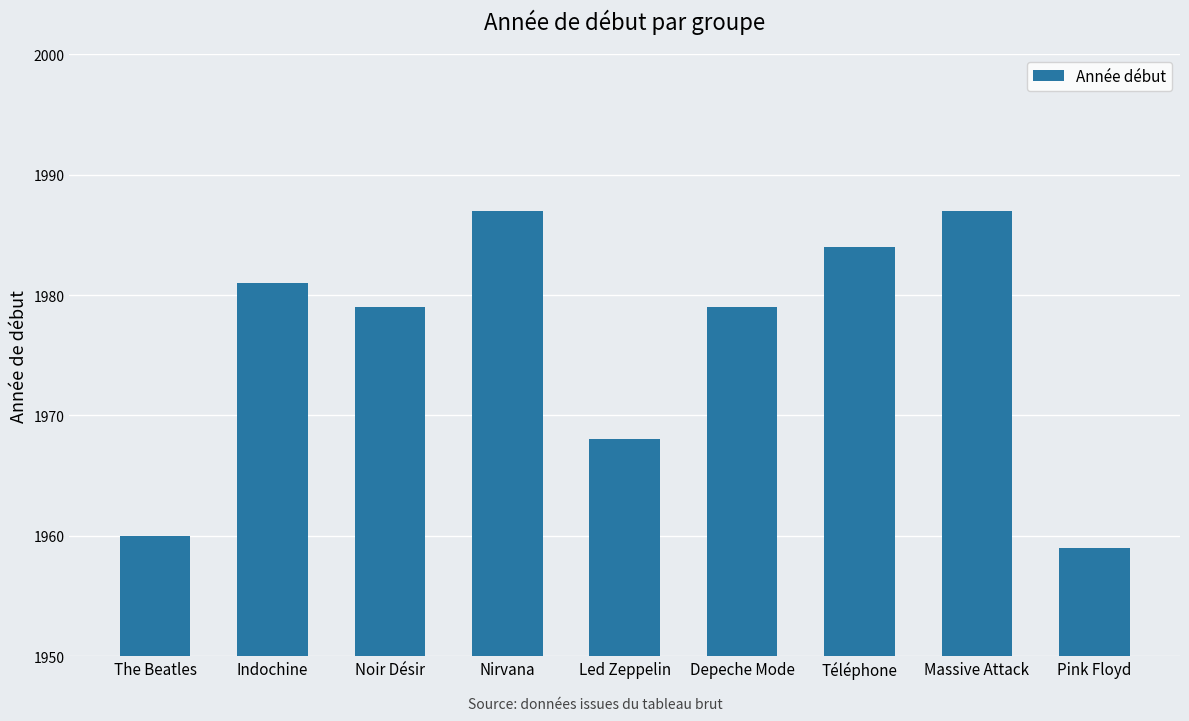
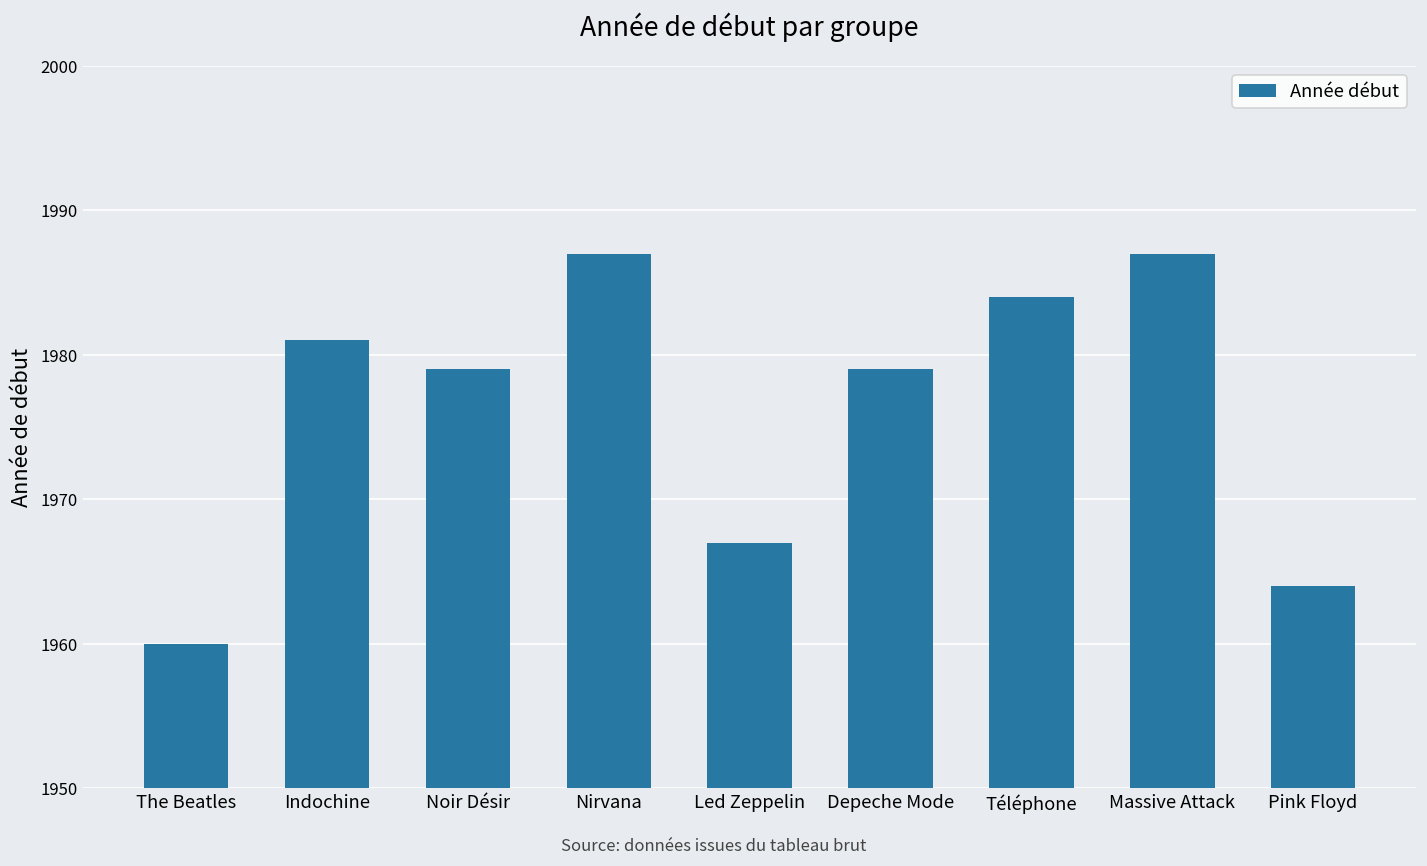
  {
    "The Beatles": 1960,
    "Indochine": 1981,
    "Noir Désir": 1979,
    "Nirvana": 1987,
-   "Led Zeppelin": 1968,
+   "Led Zeppelin": 1967,
    "Depeche Mode": 1979,
    "Téléphone": 1984,
    "Massive Attack": 1987,
-   "Pink Floyd": 1959
+   "Pink Floyd": 1964
  }
